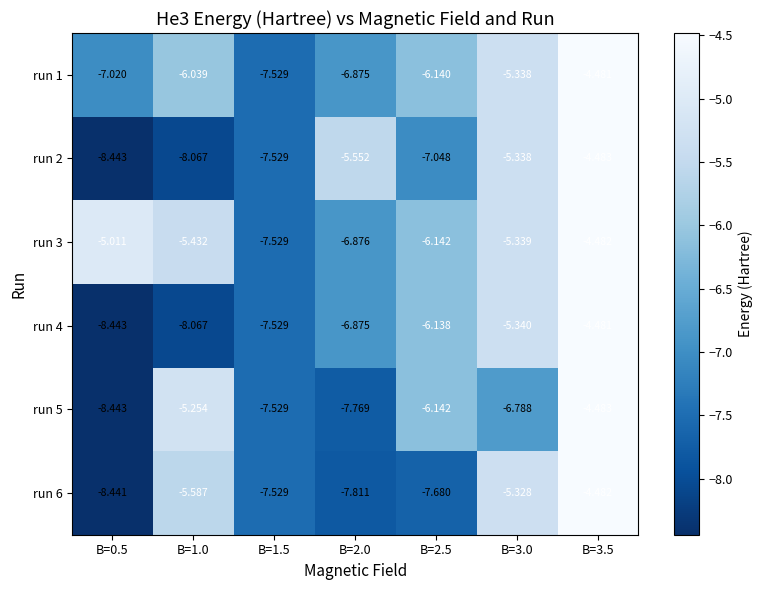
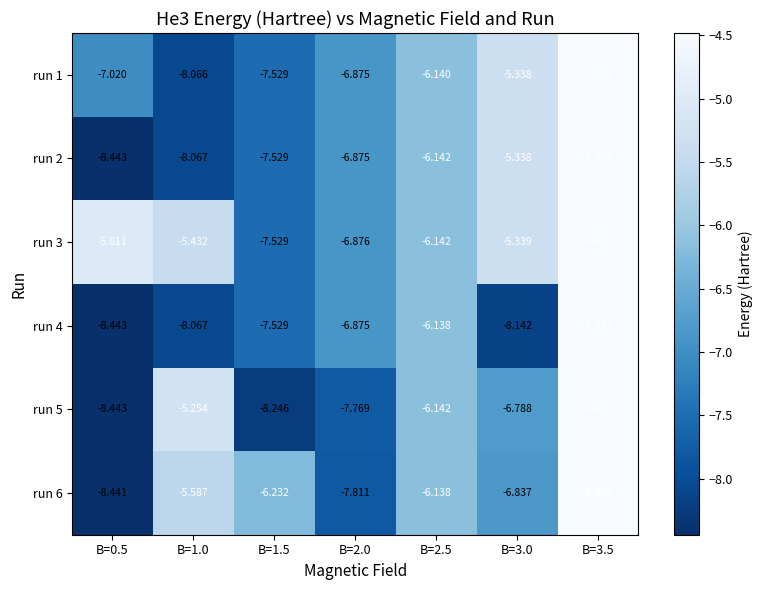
  {
    "run 1": {
      "B=0.5": -7.020,
-     "B=1.0": -6.039,
+     "B=1.0": -8.066,
      "B=1.5": -7.529,
      "B=2.0": -6.875,
      "B=2.5": -6.140,
      "B=3.0": -5.338
    },
    "run 2": {
      "B=0.5": -8.443,
      "B=1.0": -8.067,
      "B=1.5": -7.529,
-     "B=2.0": -5.552,
-     "B=2.5": -7.048,
+     "B=2.0": -6.875,
+     "B=2.5": -6.142,
      "B=3.0": -5.338
    },
    "run 3": {
      "B=1.0": -5.432,
      "B=1.5": -7.529,
      "B=2.0": -6.876,
      "B=2.5": -6.142,
      "B=3.0": -5.339
    },
    "run 4": {
      "B=0.5": -8.443,
      "B=1.0": -8.067,
      "B=1.5": -7.529,
      "B=2.0": -6.875,
      "B=2.5": -6.138,
-     "B=3.0": -5.340
+     "B=3.0": -8.142
    },
    "run 5": {
      "B=0.5": -8.443,
-     "B=1.5": -7.529,
+     "B=1.5": -8.246,
      "B=2.0": -7.769,
      "B=2.5": -6.142,
      "B=3.0": -6.788
    },
    "run 6": {
      "B=0.5": -8.441,
      "B=1.0": -5.587,
-     "B=1.5": -7.529,
+     "B=1.5": -6.232,
      "B=2.0": -7.811,
-     "B=2.5": -7.680,
-     "B=3.0": -5.328
+     "B=2.5": -6.138,
+     "B=3.0": -6.837
    }
  }
